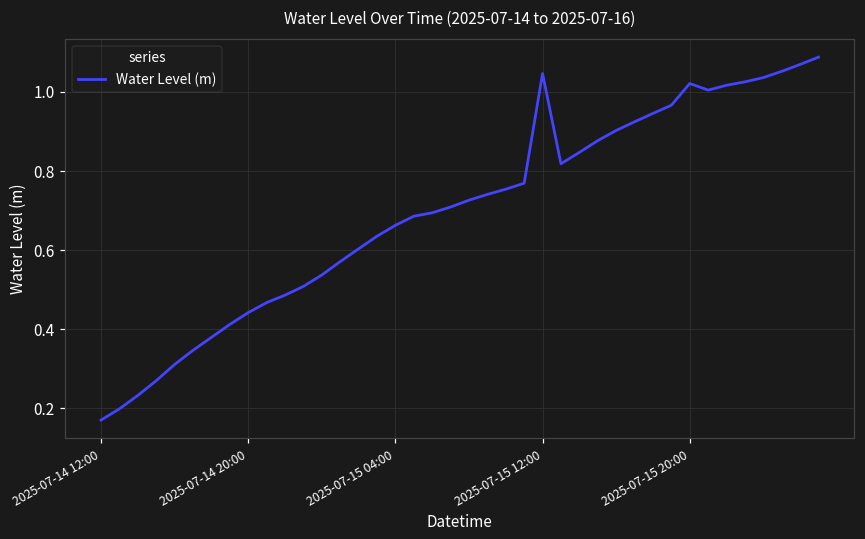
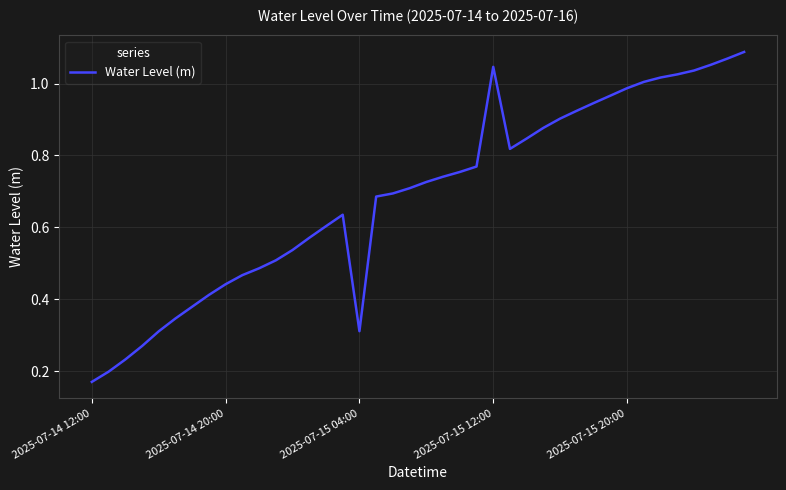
  {
    "2025-07-14 12:00": 0.17,
    "2025-07-14 20:00": 0.44,
-   "2025-07-15 04:00": 0.66,
+   "2025-07-15 04:00": 0.31,
    "2025-07-15 12:00": 1.05,
-   "2025-07-15 20:00": 1.02
+   "2025-07-15 20:00": 0.99
  }
